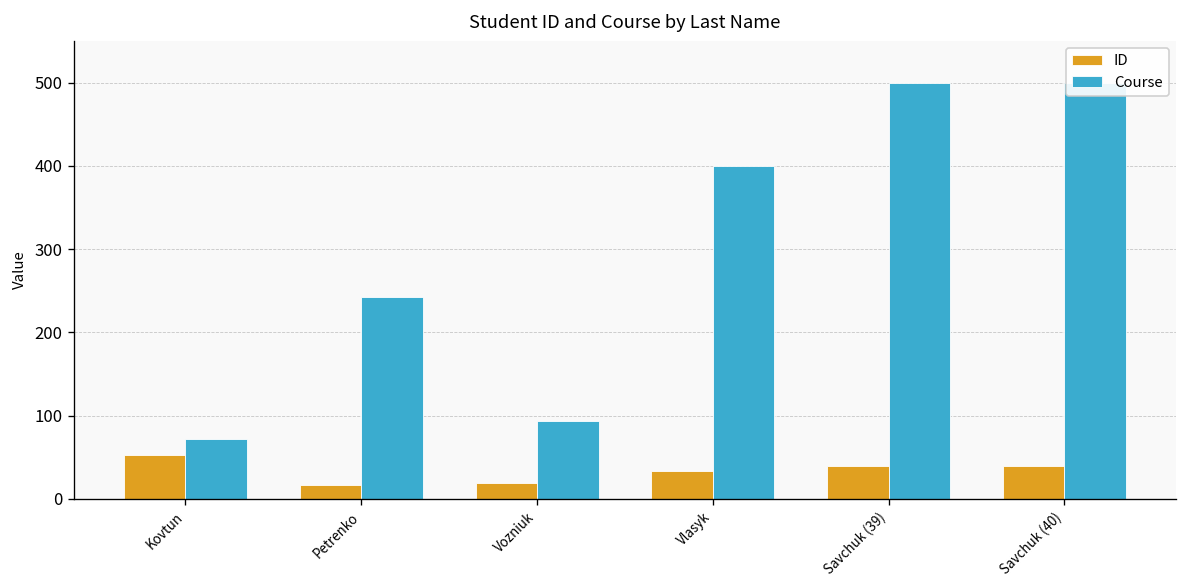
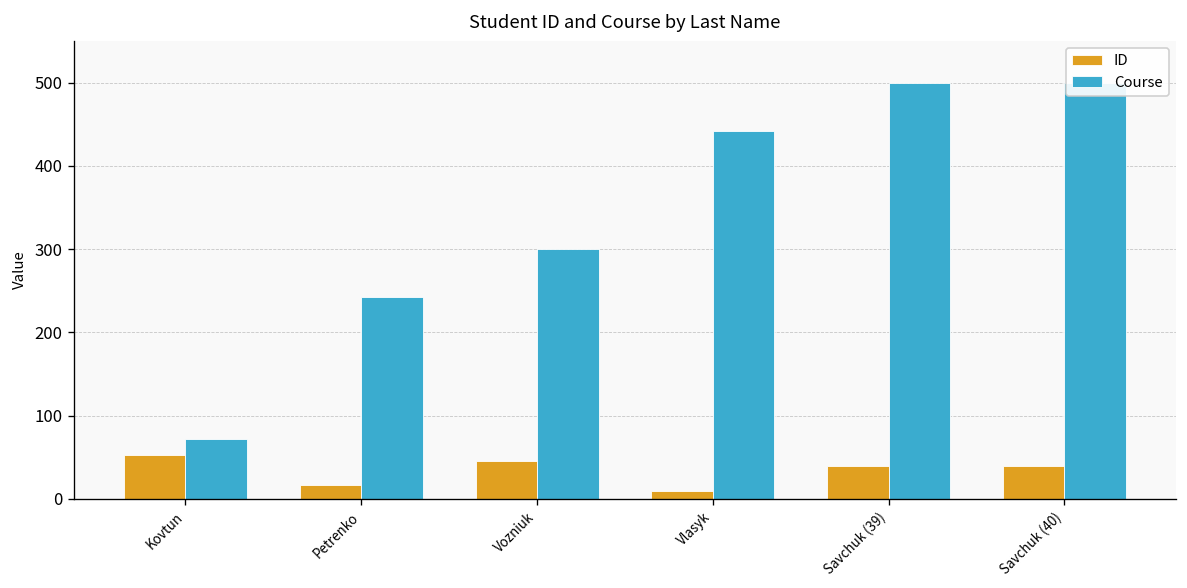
  {
    "ID": {
      "Kovtun": 50,
      "Petrenko": 20,
-     "Vozniuk": 20,
-     "Vlasyk": 30,
+     "Vozniuk": 50,
+     "Vlasyk": 10,
      "Savchuk (39)": 40,
      "Savchuk (40)": 40
    },
    "Course": {
      "Kovtun": 70,
      "Petrenko": 240,
-     "Vozniuk": 90,
-     "Vlasyk": 400,
+     "Vozniuk": 300,
+     "Vlasyk": 440,
      "Savchuk (39)": 500
    }
  }
